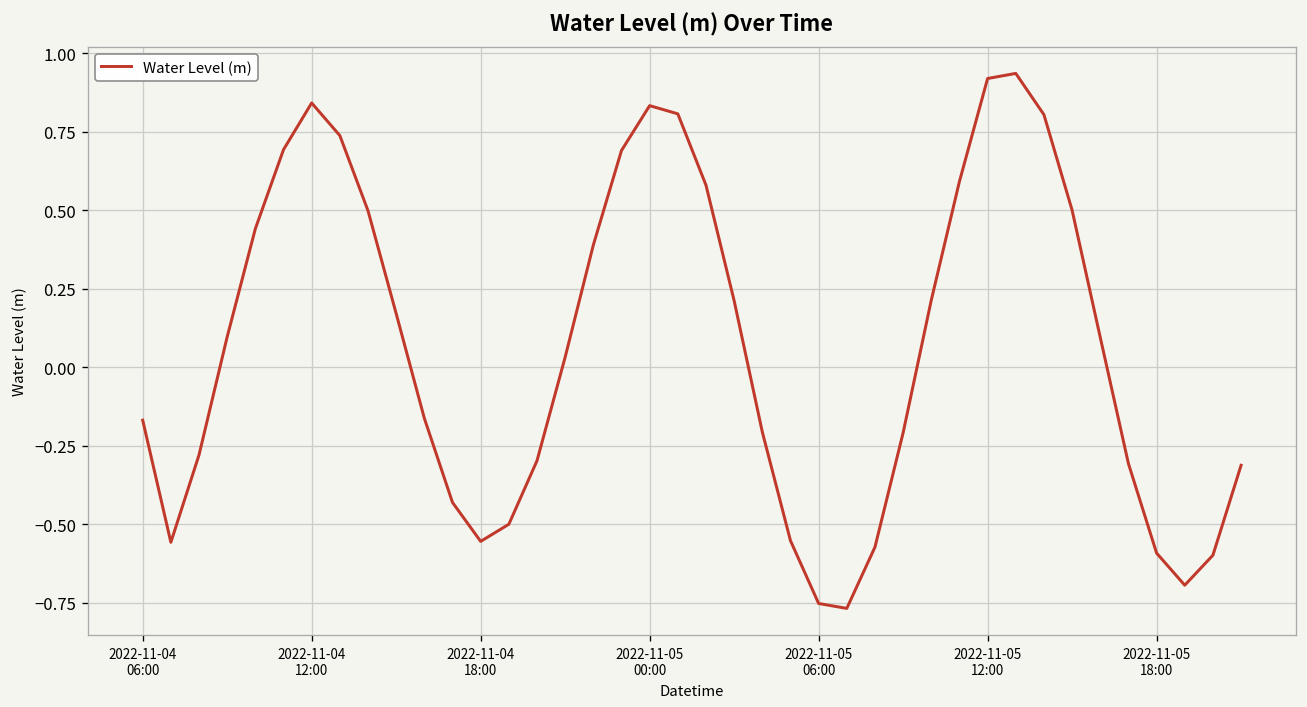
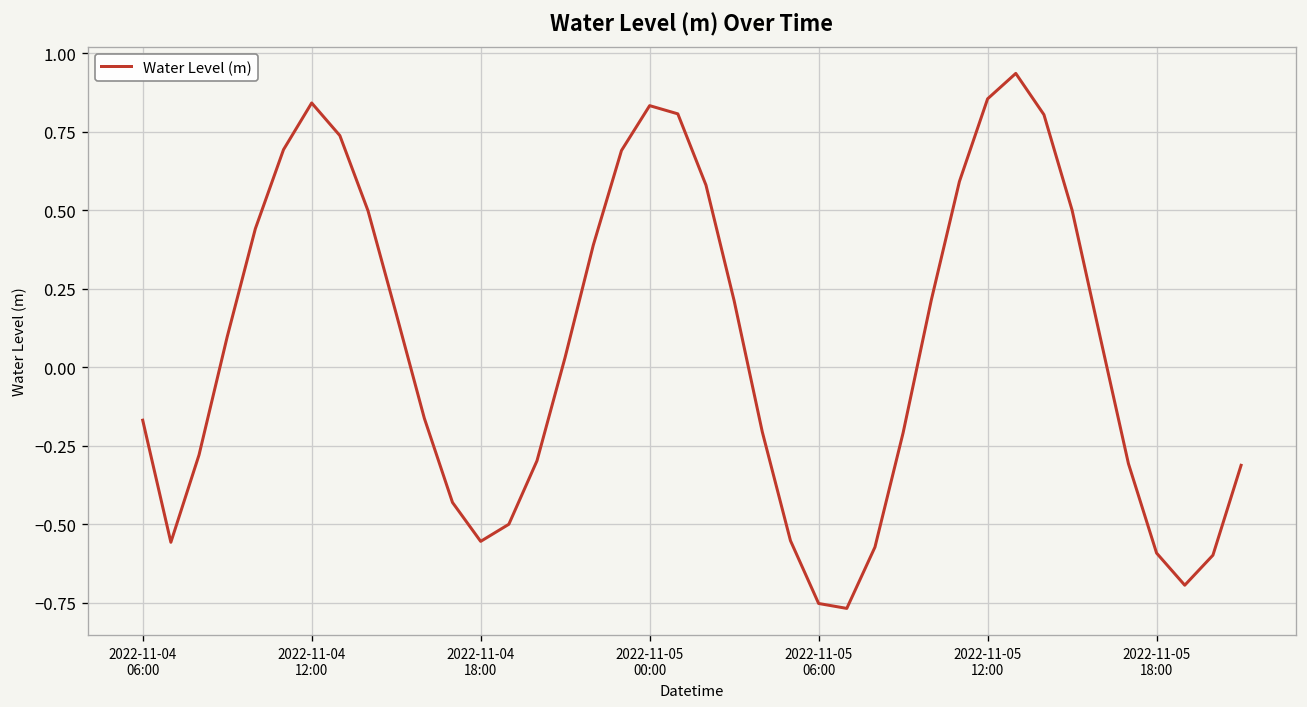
  {
    "2022-11-04 06:00": -0.17,
    "2022-11-04 12:00": 0.84,
    "2022-11-04 18:00": -0.55,
    "2022-11-05 00:00": 0.83,
    "2022-11-05 06:00": -0.75,
-   "2022-11-05 12:00": 0.92,
+   "2022-11-05 12:00": 0.85,
    "2022-11-05 18:00": -0.59
  }
